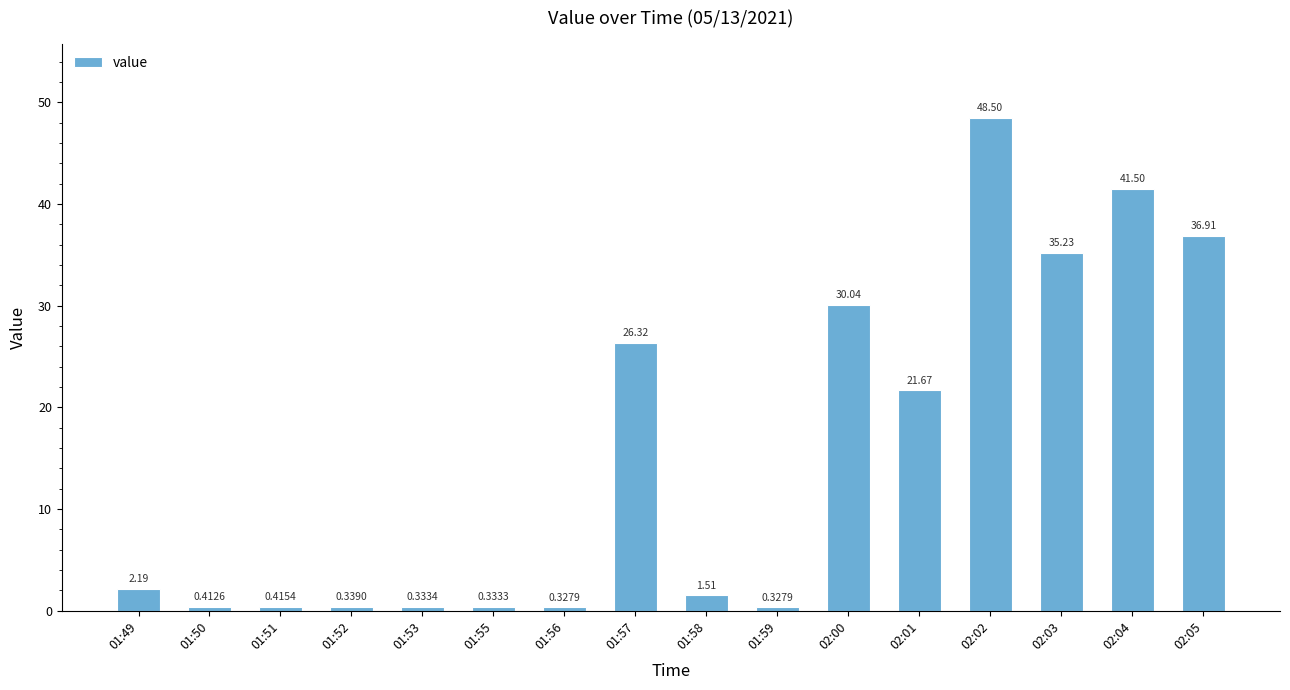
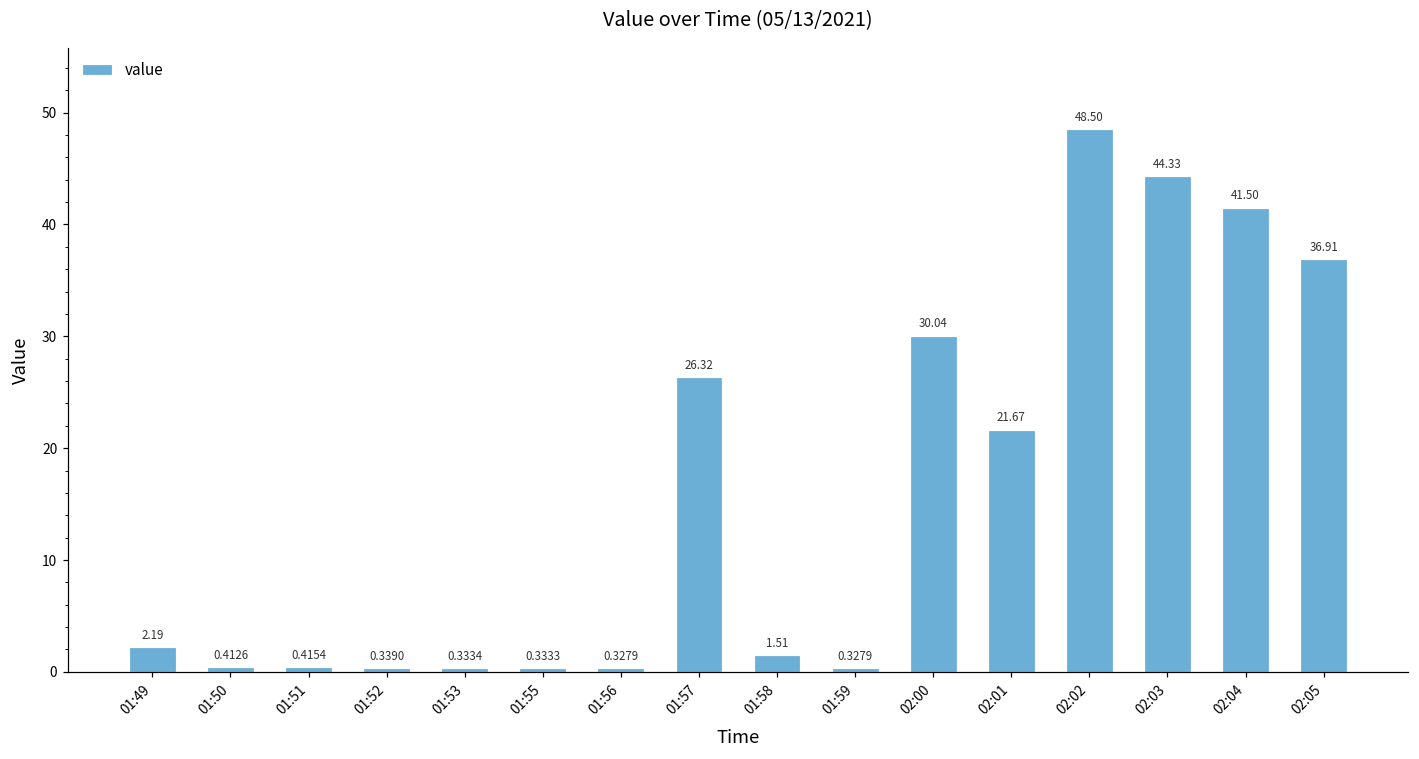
  {
    "01:49": 2.19,
    "01:50": 0.4126,
    "01:51": 0.4154,
    "01:52": 0.3390,
    "01:53": 0.3334,
    "01:55": 0.3333,
    "01:56": 0.3279,
    "01:57": 26.32,
    "01:58": 1.51,
    "01:59": 0.3279,
    "02:00": 30.04,
    "02:01": 21.67,
    "02:02": 48.50,
-   "02:03": 35.23,
+   "02:03": 44.33,
    "02:04": 41.50,
    "02:05": 36.91
  }
